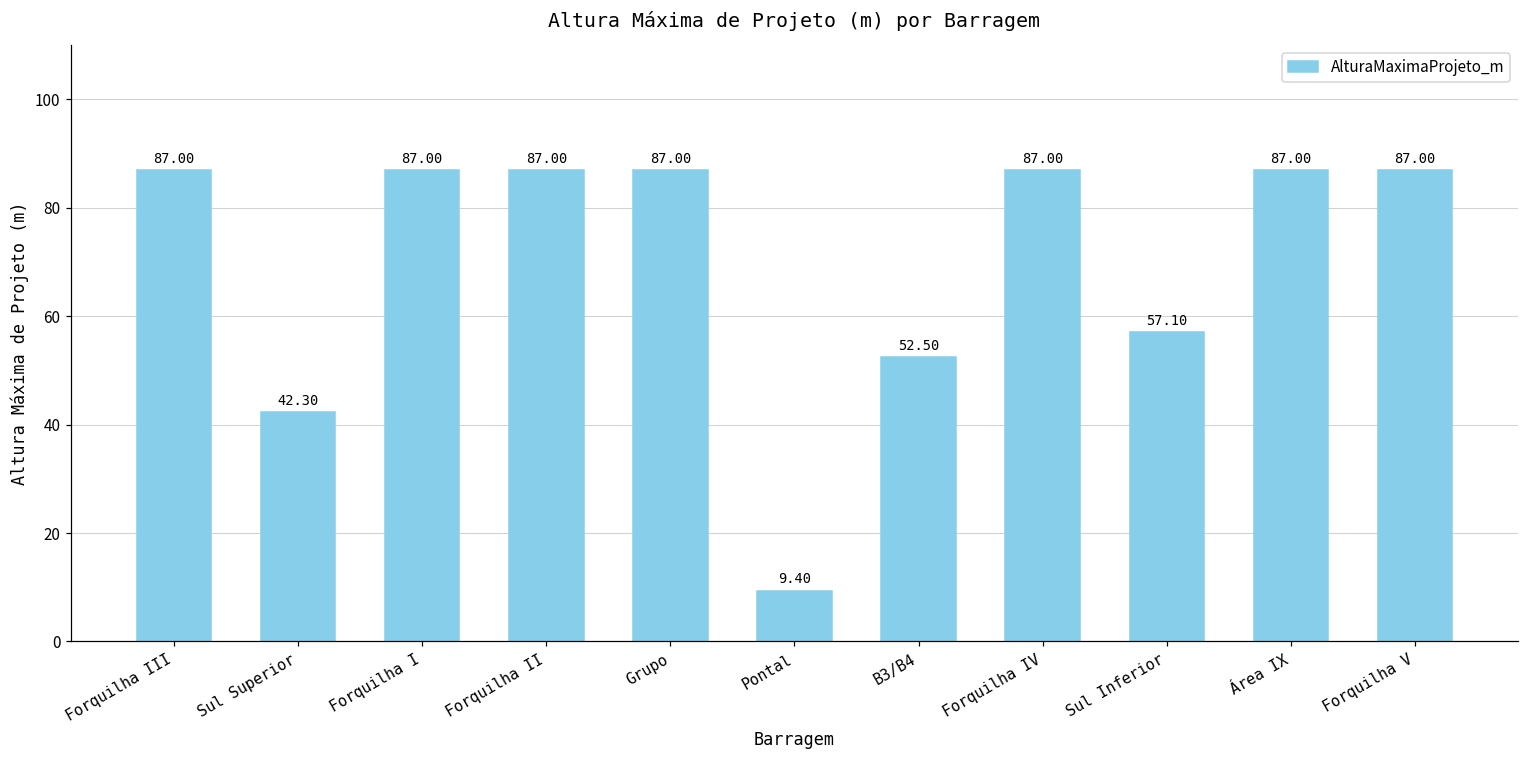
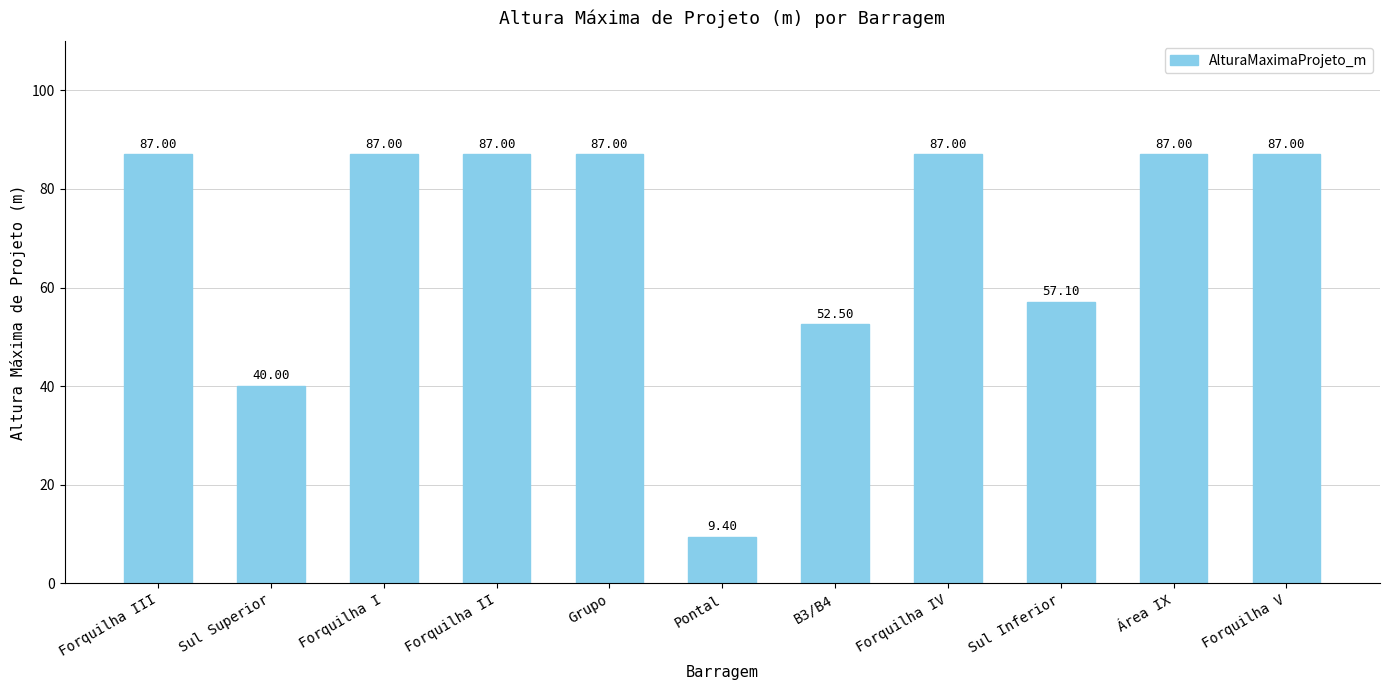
  {
    "Forquilha III": 87.00,
-   "Sul Superior": 42.30,
+   "Sul Superior": 40.00,
    "Forquilha I": 87.00,
    "Forquilha II": 87.00,
    "Grupo": 87.00,
    "Pontal": 9.40,
    "B3/B4": 52.50,
    "Forquilha IV": 87.00,
    "Sul Inferior": 57.10,
    "Área IX": 87.00,
    "Forquilha V": 87.00
  }
